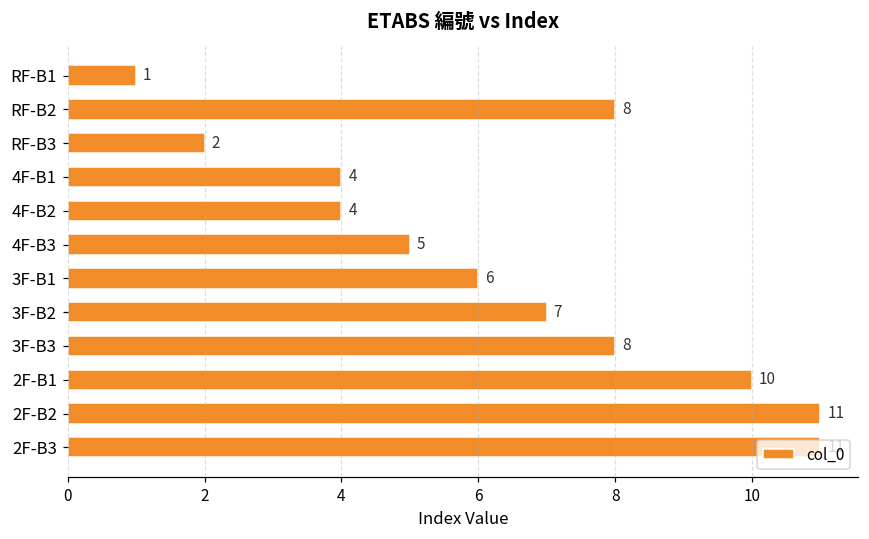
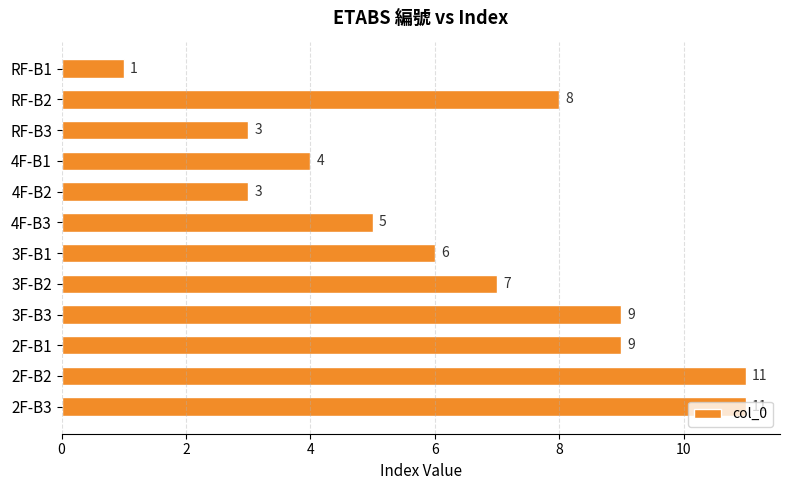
  {
    "RF-B1": 1,
    "RF-B2": 8,
-   "RF-B3": 2,
+   "RF-B3": 3,
    "4F-B1": 4,
-   "4F-B2": 4,
+   "4F-B2": 3,
    "4F-B3": 5,
    "3F-B1": 6,
    "3F-B2": 7,
-   "3F-B3": 8,
-   "2F-B1": 10,
+   "3F-B3": 9,
+   "2F-B1": 9,
    "2F-B2": 11
  }
